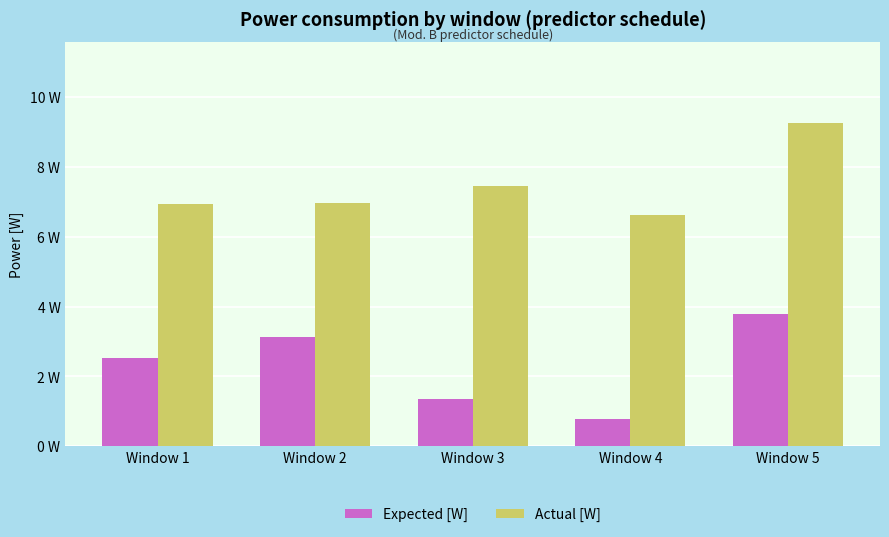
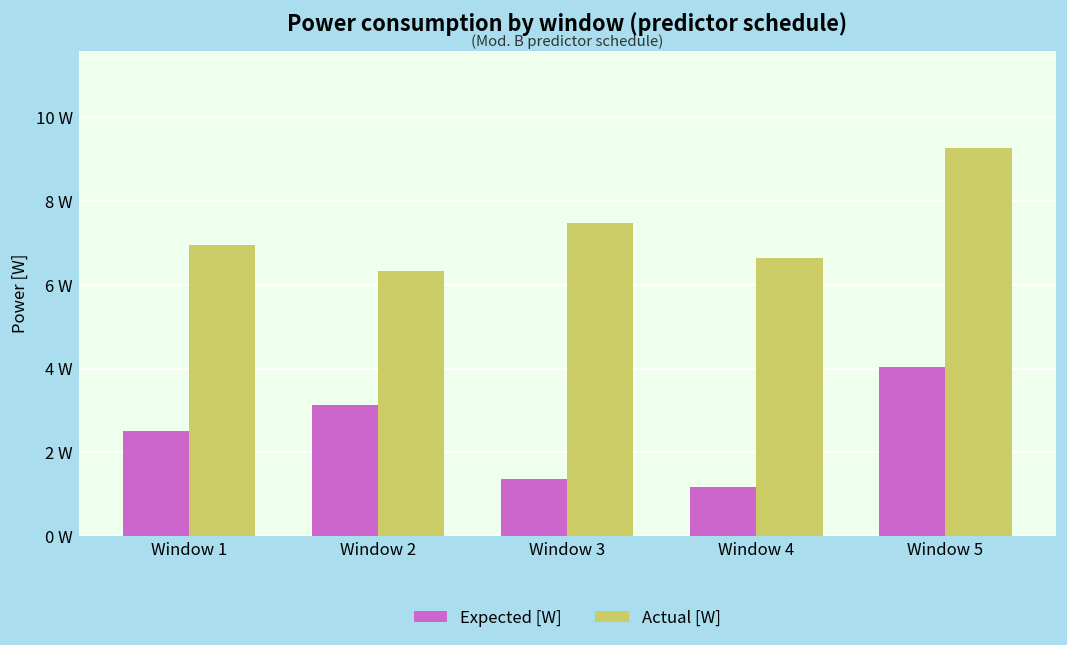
  {
    "Expected [W]": {
      "Window 1": "2.5 W",
      "Window 2": "3.1 W",
      "Window 3": "1.4 W",
-     "Window 4": "0.8 W",
-     "Window 5": "3.8 W"
+     "Window 4": "1.2 W",
+     "Window 5": "4.0 W"
    },
    "Actual [W]": {
      "Window 1": "6.9 W",
-     "Window 2": "7.0 W",
+     "Window 2": "6.3 W",
      "Window 3": "7.5 W",
      "Window 4": "6.6 W",
      "Window 5": "9.3 W"
    }
  }
